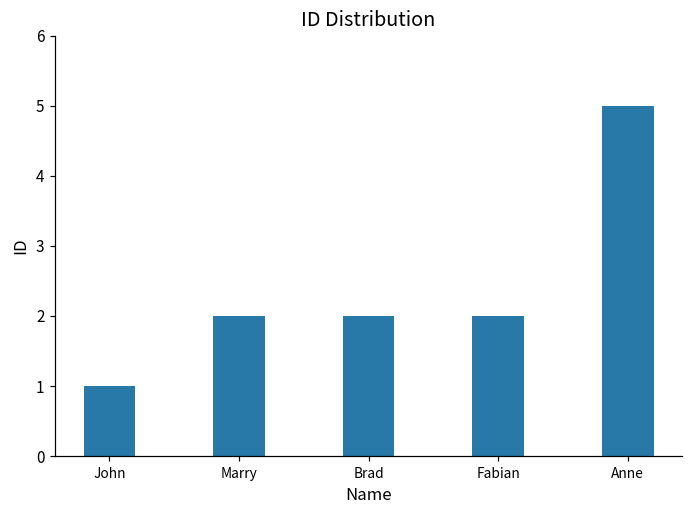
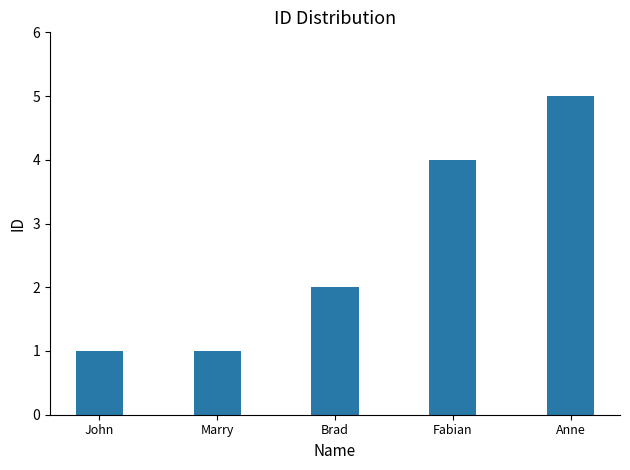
  {
    "John": 1,
-   "Marry": 2,
+   "Marry": 1,
    "Brad": 2,
-   "Fabian": 2,
+   "Fabian": 4,
    "Anne": 5
  }
